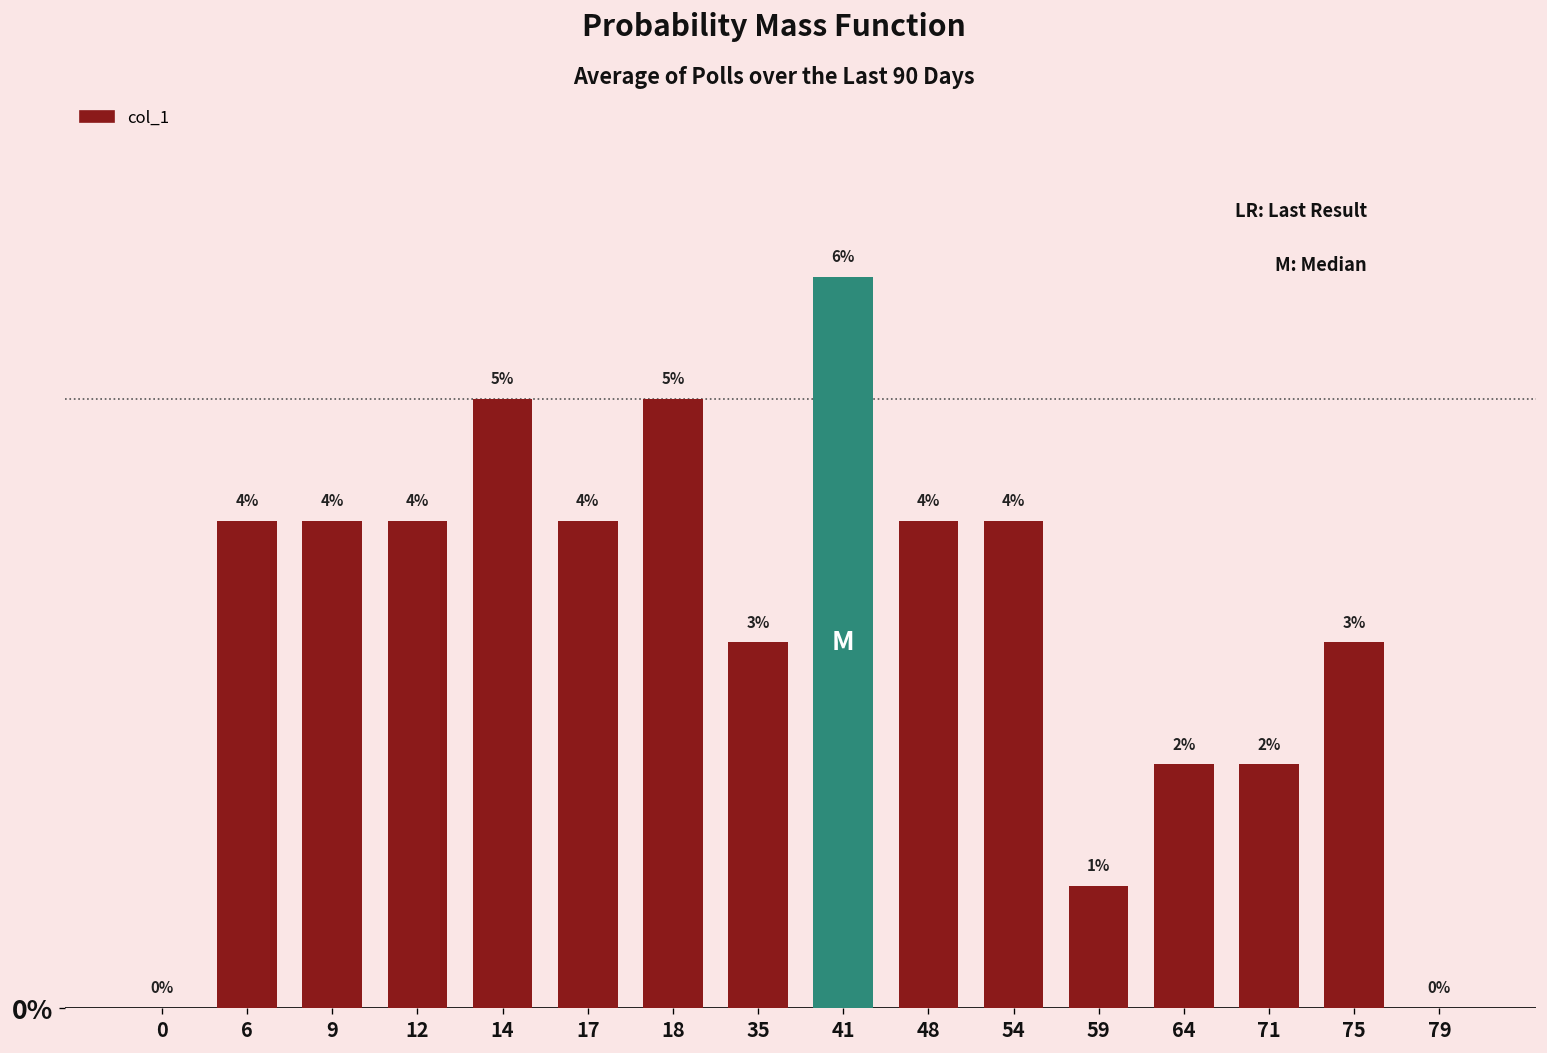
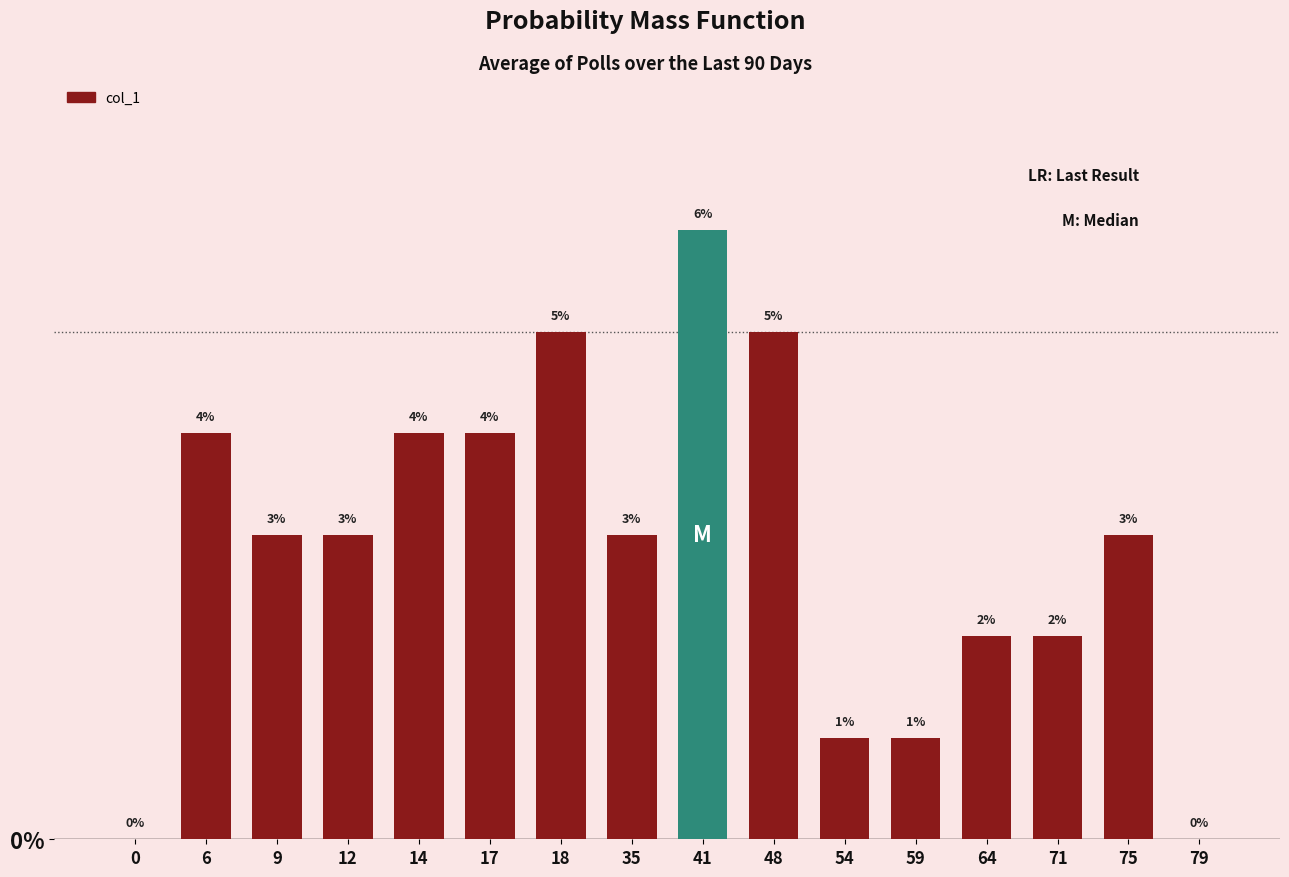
  {
    "0": "0%",
    "6": "4%",
-   "9": "4%",
-   "12": "4%",
-   "14": "5%",
+   "9": "3%",
+   "12": "3%",
+   "14": "4%",
    "17": "4%",
    "18": "5%",
    "35": "3%",
    "41": "6%",
-   "48": "4%",
-   "54": "4%",
+   "48": "5%",
+   "54": "1%",
    "59": "1%",
    "64": "2%",
    "71": "2%",
    "75": "3%",
    "79": "0%"
  }
